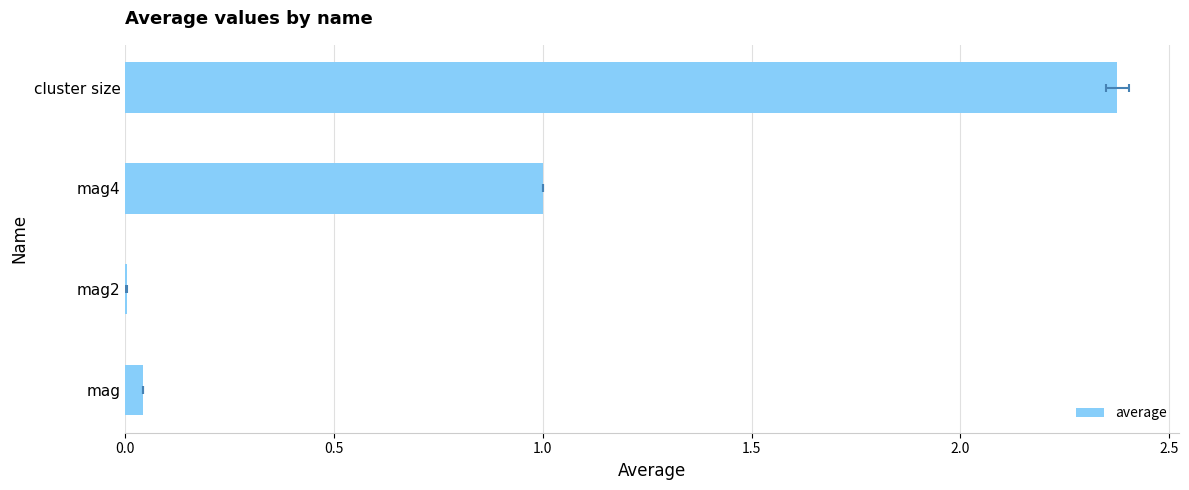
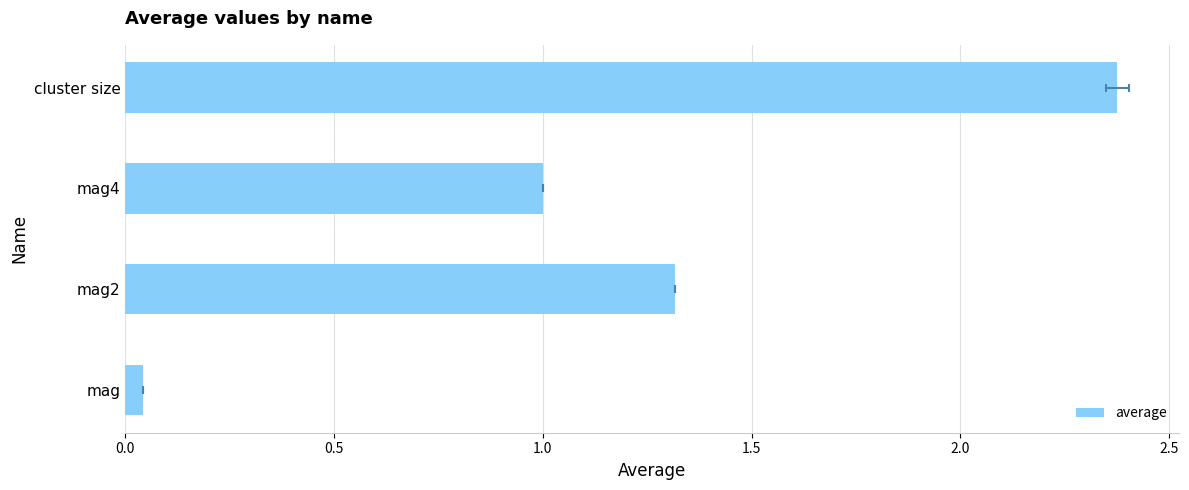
  {
    "average": {
      "cluster size": 2.38,
      "mag4": 1.00,
-     "mag2": 0.00,
+     "mag2": 1.32,
      "mag": 0.04
    }
  }
